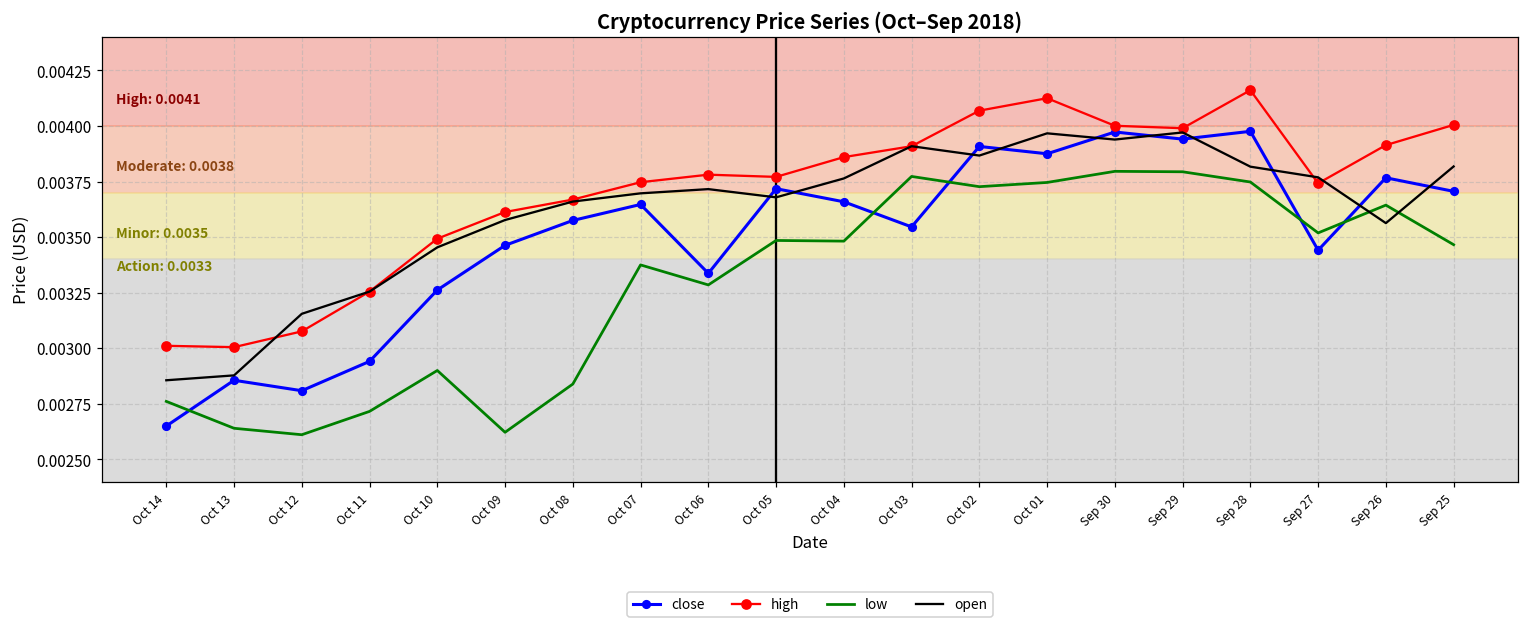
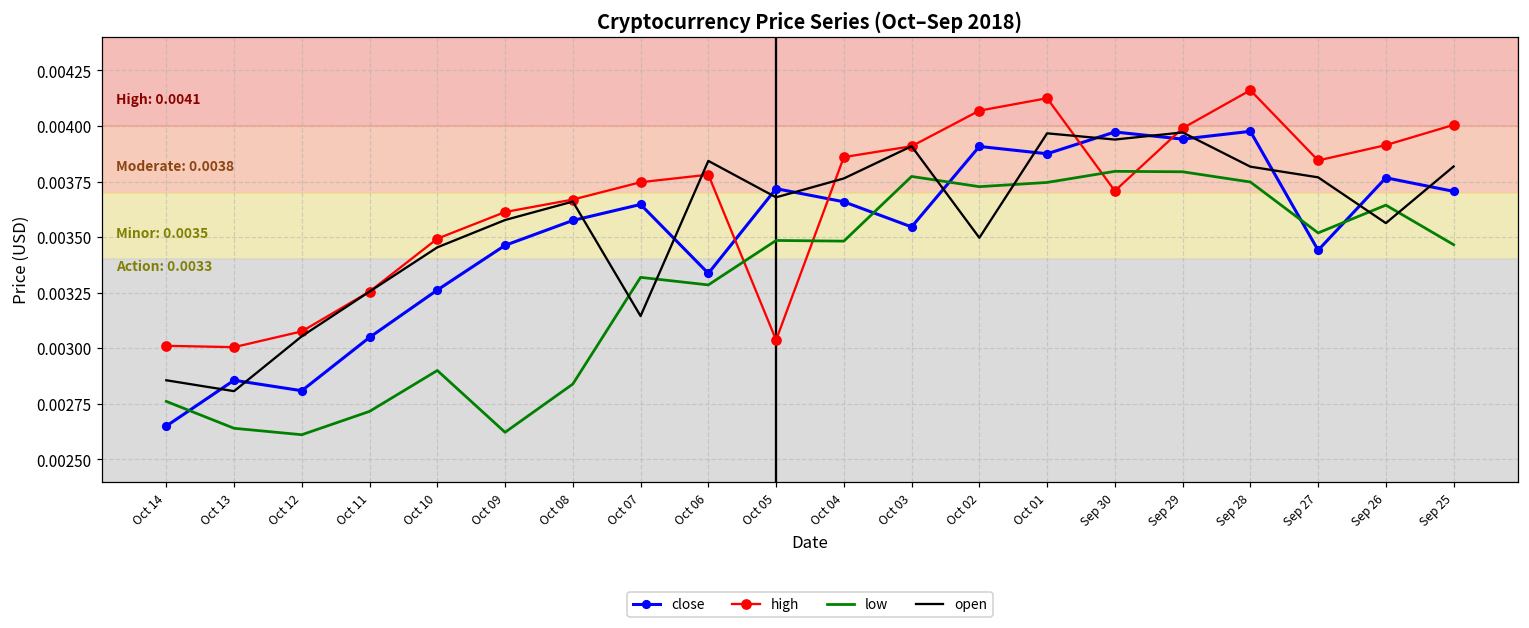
  {
    "close": {
      "Oct 14": 0.00265,
      "Oct 13": 0.00286,
      "Oct 12": 0.00281,
-     "Oct 11": 0.00294,
+     "Oct 11": 0.00305,
      "Oct 10": 0.00326,
      "Oct 09": 0.00346,
      "Oct 08": 0.00358,
      "Oct 07": 0.00365,
      "Oct 06": 0.00334,
      "Oct 05": 0.00372,
      "Oct 04": 0.00366,
      "Oct 03": 0.00355,
      "Oct 02": 0.00391,
      "Oct 01": 0.00388,
      "Sep 30": 0.00397,
      "Sep 29": 0.00394,
      "Sep 28": 0.00398,
      "Sep 27": 0.00344,
      "Sep 26": 0.00377,
      "Sep 25": 0.00371
    },
    "high": {
      "Oct 14": 0.00301,
      "Oct 13": 0.00301,
      "Oct 12": 0.00308,
      "Oct 10": 0.00349,
      "Oct 09": 0.00361,
      "Oct 07": 0.00375,
      "Oct 06": 0.00378,
-     "Oct 05": 0.00377,
+     "Oct 05": 0.00304,
      "Oct 04": 0.00386,
      "Oct 02": 0.00407,
      "Oct 01": 0.00413,
-     "Sep 30": 0.00400,
+     "Sep 30": 0.00371,
      "Sep 29": 0.00399,
      "Sep 28": 0.00416,
-     "Sep 27": 0.00374,
+     "Sep 27": 0.00385,
      "Sep 26": 0.00391,
      "Sep 25": 0.00401
    },
    "low": {
      "Oct 14": 0.00276,
      "Oct 13": 0.00264,
      "Oct 12": 0.00261,
      "Oct 11": 0.00272,
      "Oct 10": 0.00290,
      "Oct 09": 0.00262,
      "Oct 08": 0.00284,
-     "Oct 07": 0.00338,
+     "Oct 07": 0.00332,
      "Oct 06": 0.00329,
      "Oct 05": 0.00349,
      "Oct 04": 0.00348,
      "Oct 03": 0.00377,
      "Oct 02": 0.00373,
      "Oct 01": 0.00375,
      "Sep 30": 0.00380,
      "Sep 29": 0.00379,
      "Sep 28": 0.00375,
      "Sep 27": 0.00352,
      "Sep 26": 0.00364,
      "Sep 25": 0.00347
    },
    "open": {
      "Oct 14": 0.00286,
-     "Oct 13": 0.00288,
-     "Oct 12": 0.00316,
+     "Oct 13": 0.00281,
+     "Oct 12": 0.00305,
      "Oct 10": 0.00345,
      "Oct 09": 0.00358,
-     "Oct 07": 0.00370,
-     "Oct 06": 0.00372,
+     "Oct 07": 0.00315,
+     "Oct 06": 0.00384,
      "Oct 05": 0.00368,
      "Oct 04": 0.00376,
-     "Oct 02": 0.00387,
+     "Oct 02": 0.00350,
      "Oct 01": 0.00397,
      "Sep 30": 0.00394,
      "Sep 29": 0.00397,
      "Sep 28": 0.00382,
      "Sep 27": 0.00377,
      "Sep 26": 0.00356,
      "Sep 25": 0.00382
    }
  }
